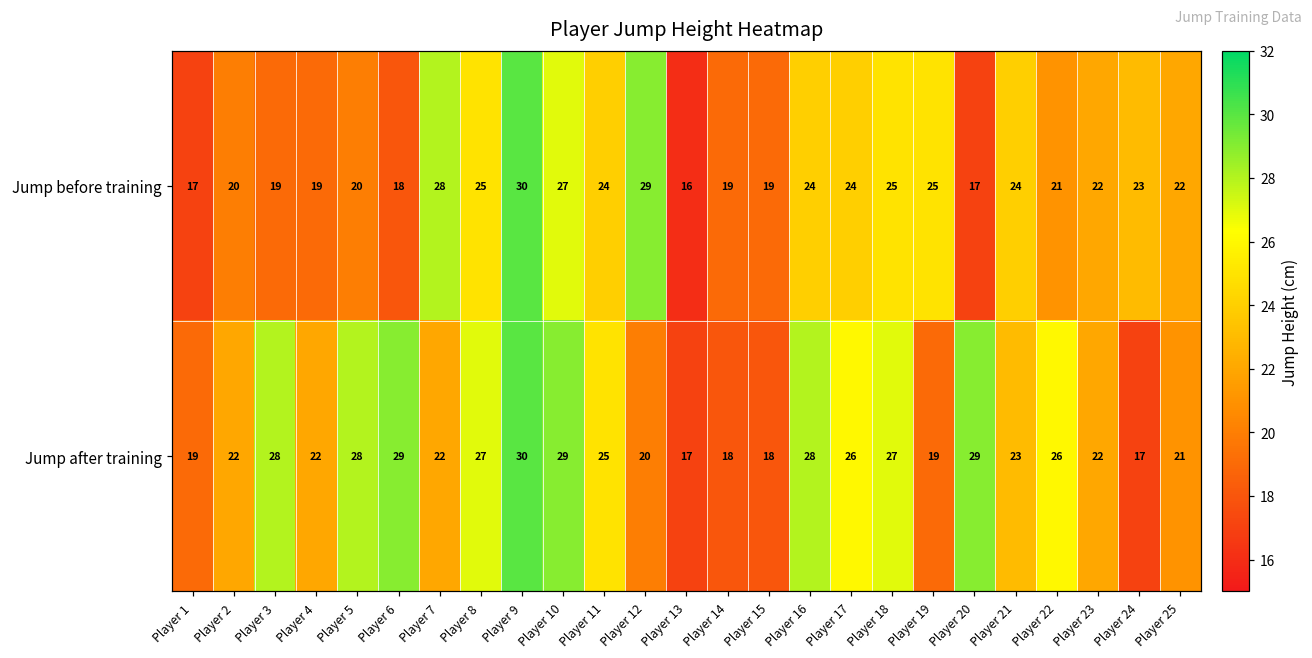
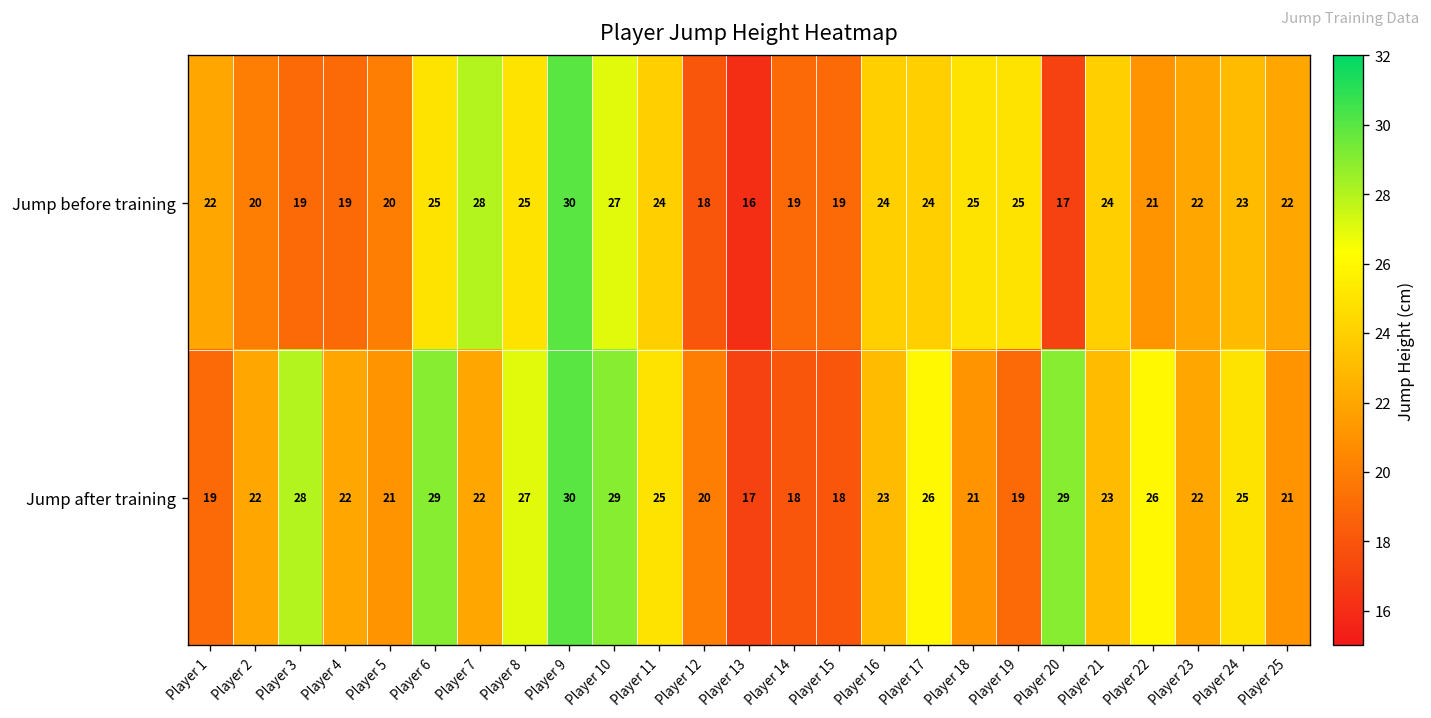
  {
    "Jump before training": {
-     "Player 1": 17,
+     "Player 1": 22,
      "Player 2": 20,
      "Player 3": 19,
      "Player 4": 19,
      "Player 5": 20,
-     "Player 6": 18,
+     "Player 6": 25,
      "Player 7": 28,
      "Player 8": 25,
      "Player 9": 30,
      "Player 10": 27,
      "Player 11": 24,
-     "Player 12": 29,
+     "Player 12": 18,
      "Player 13": 16,
      "Player 14": 19,
      "Player 15": 19,
      "Player 16": 24,
      "Player 17": 24,
      "Player 18": 25,
      "Player 19": 25,
      "Player 20": 17,
      "Player 21": 24,
      "Player 22": 21,
      "Player 23": 22,
      "Player 24": 23,
      "Player 25": 22
    },
    "Jump after training": {
      "Player 1": 19,
      "Player 2": 22,
      "Player 3": 28,
      "Player 4": 22,
-     "Player 5": 28,
+     "Player 5": 21,
      "Player 6": 29,
      "Player 7": 22,
      "Player 8": 27,
      "Player 9": 30,
      "Player 10": 29,
      "Player 11": 25,
      "Player 12": 20,
      "Player 13": 17,
      "Player 14": 18,
      "Player 15": 18,
-     "Player 16": 28,
+     "Player 16": 23,
      "Player 17": 26,
-     "Player 18": 27,
+     "Player 18": 21,
      "Player 19": 19,
      "Player 20": 29,
      "Player 21": 23,
      "Player 22": 26,
      "Player 23": 22,
-     "Player 24": 17,
+     "Player 24": 25,
      "Player 25": 21
    }
  }
